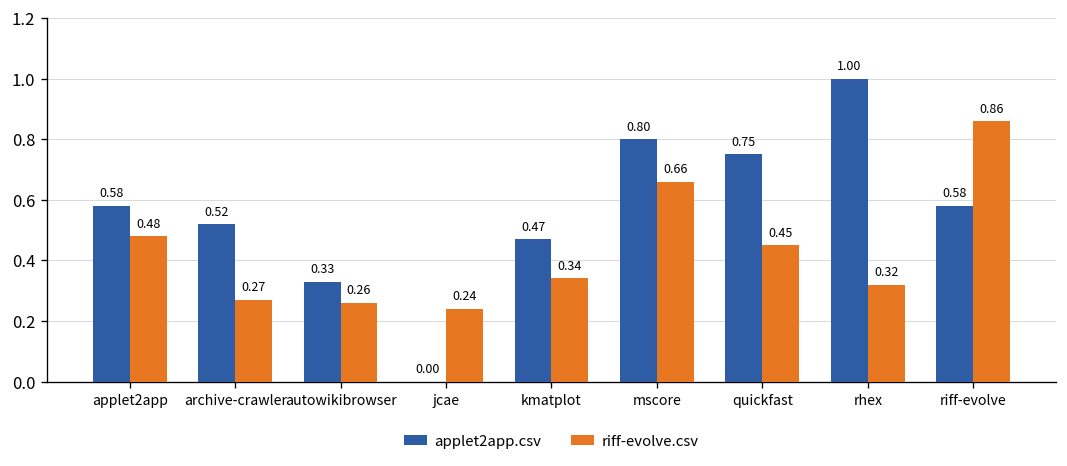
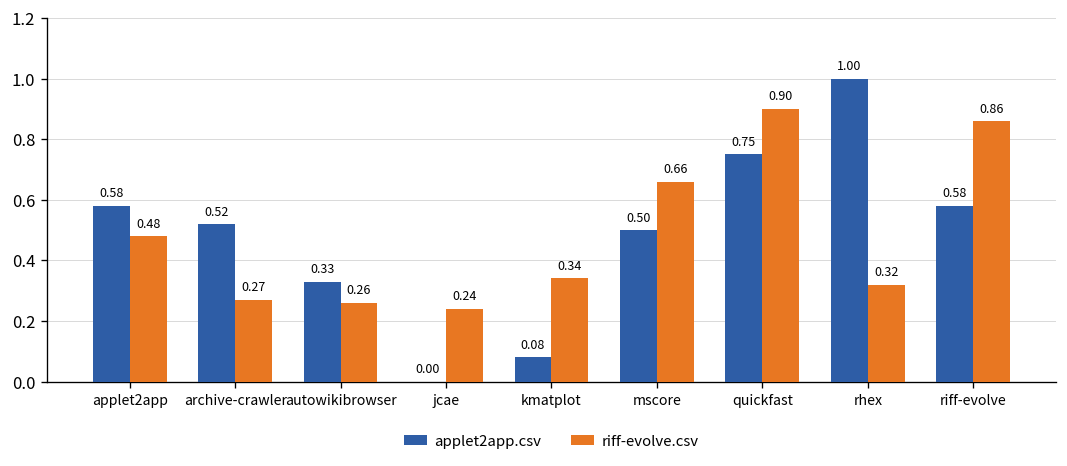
  {
    "applet2app.csv": {
      "applet2app": 0.58,
      "archive-crawler": 0.52,
      "autowikibrowser": 0.33,
      "jcae": 0.00,
-     "kmatplot": 0.47,
-     "mscore": 0.80,
+     "kmatplot": 0.08,
+     "mscore": 0.50,
      "quickfast": 0.75,
      "rhex": 1.00,
      "riff-evolve": 0.58
    },
    "riff-evolve.csv": {
      "applet2app": 0.48,
      "archive-crawler": 0.27,
      "autowikibrowser": 0.26,
      "jcae": 0.24,
      "kmatplot": 0.34,
      "mscore": 0.66,
-     "quickfast": 0.45,
+     "quickfast": 0.90,
      "rhex": 0.32,
      "riff-evolve": 0.86
    }
  }
